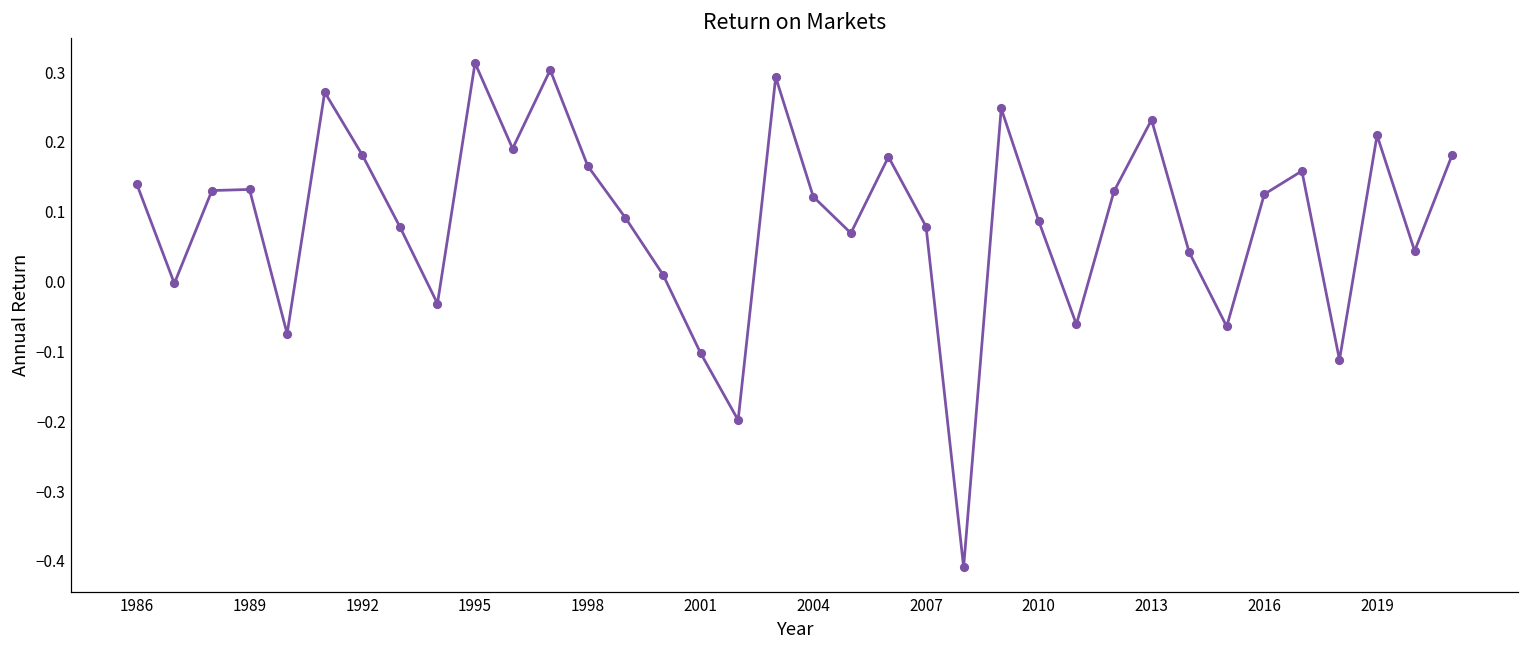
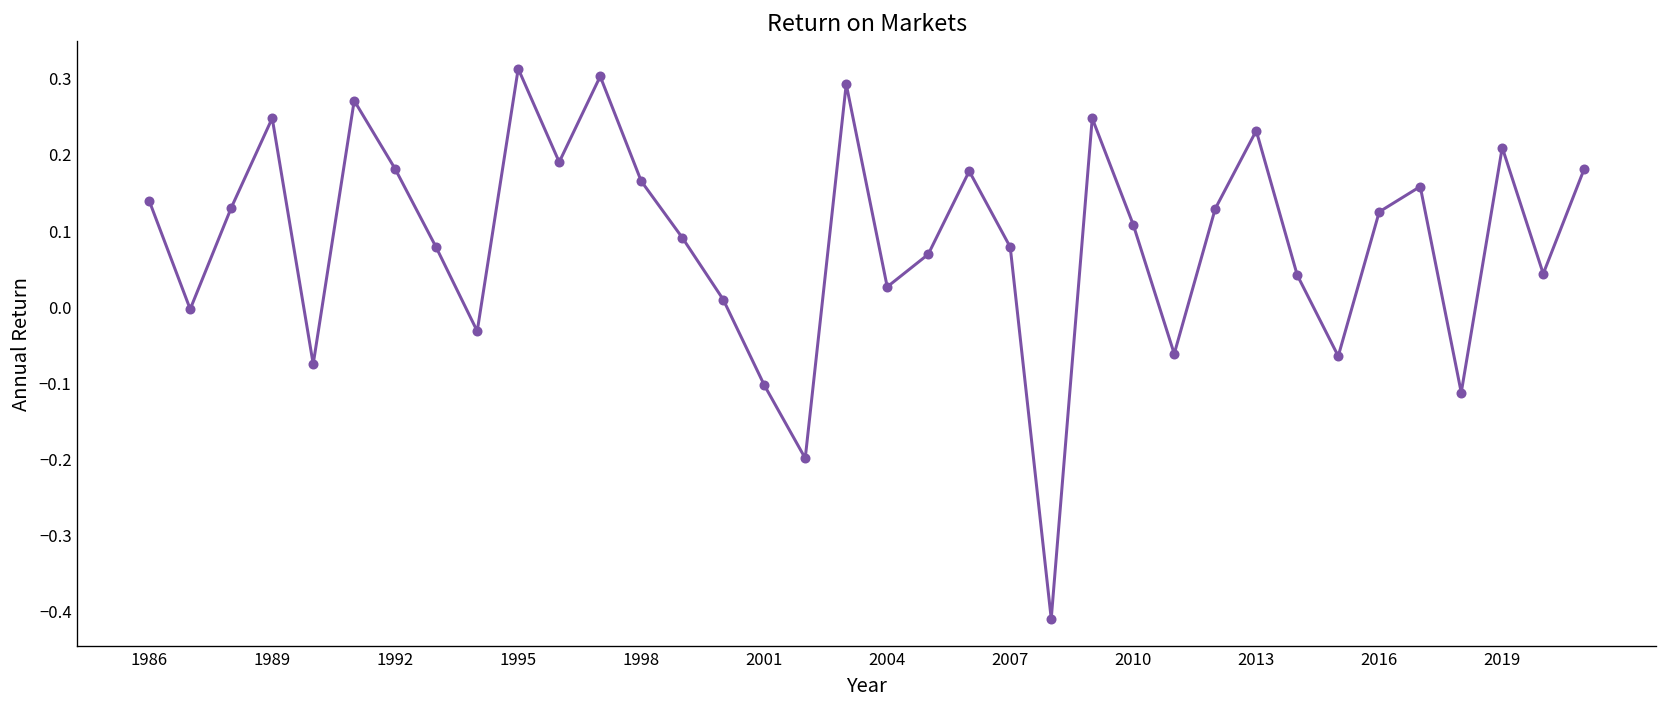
  {
    "1986": 0.14,
-   "1989": 0.13,
+   "1989": 0.25,
    "1992": 0.18,
    "1995": 0.31,
    "1998": 0.17,
    "2001": -0.10,
-   "2004": 0.12,
+   "2004": 0.03,
    "2007": 0.08,
-   "2010": 0.09,
+   "2010": 0.11,
    "2013": 0.23,
    "2016": 0.13,
    "2019": 0.21
  }
